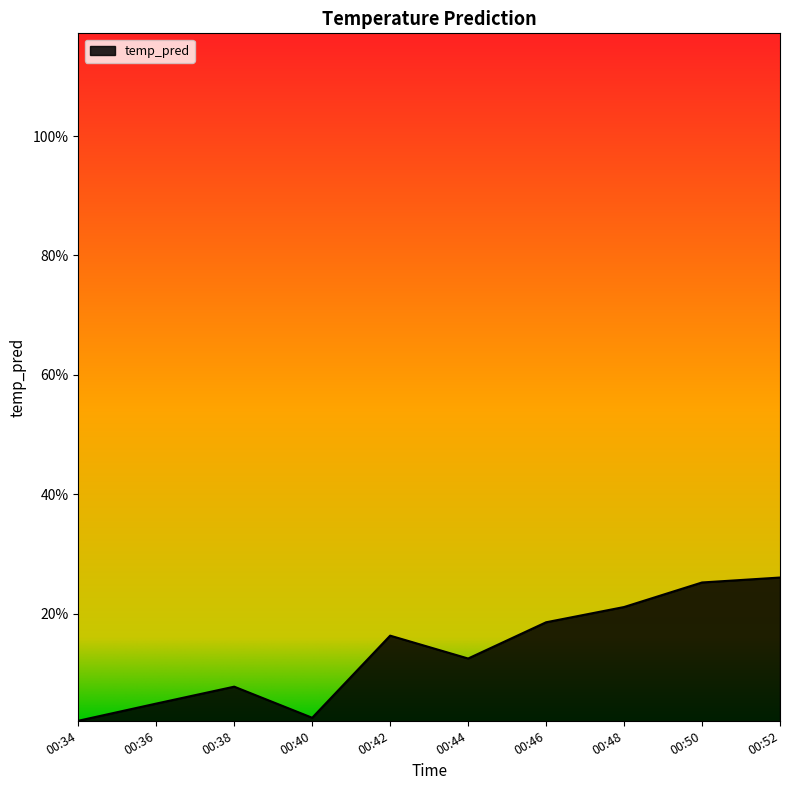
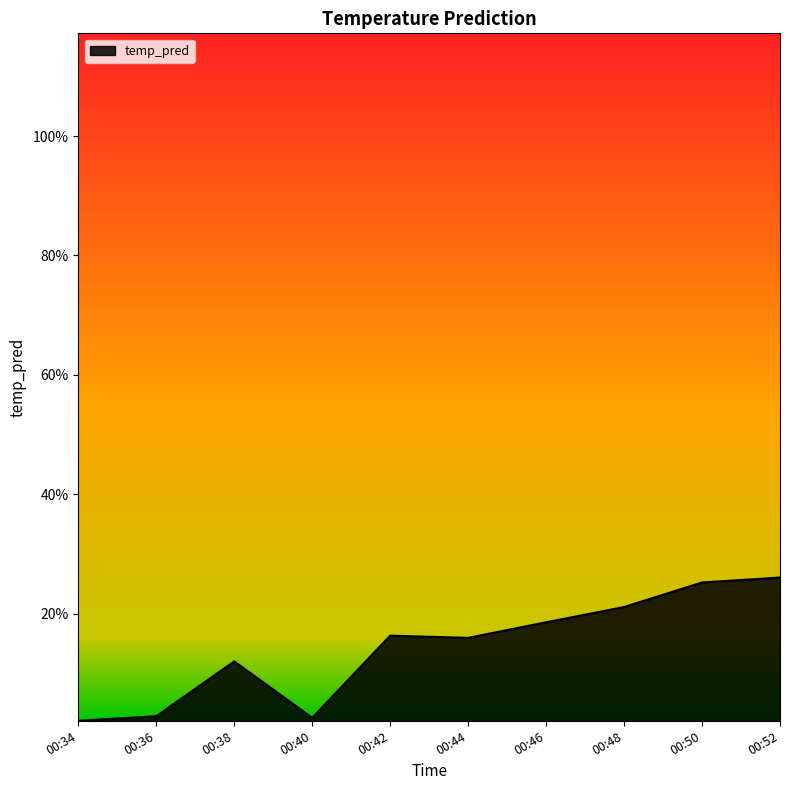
  {
    "00:34": "2%",
-   "00:36": "5%",
-   "00:38": "8%",
+   "00:36": "3%",
+   "00:38": "12%",
    "00:40": "3%",
    "00:42": "16%",
-   "00:44": "12%",
+   "00:44": "16%",
    "00:46": "19%",
    "00:48": "21%",
    "00:50": "25%",
    "00:52": "26%"
  }
